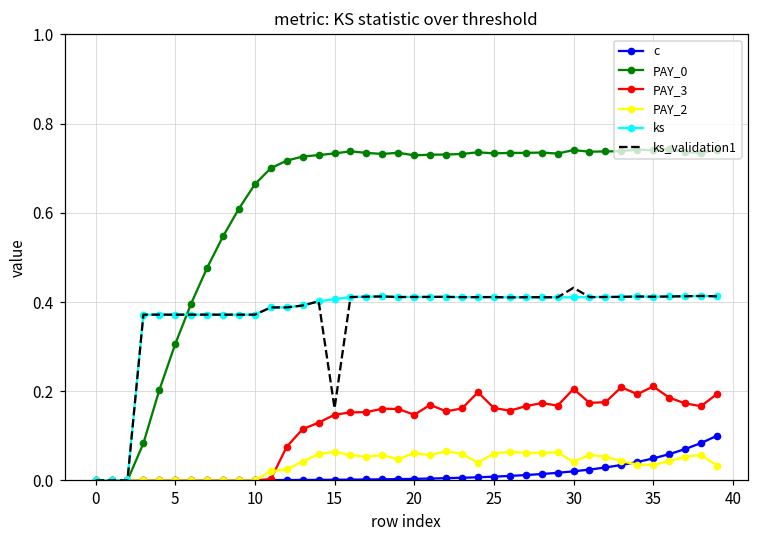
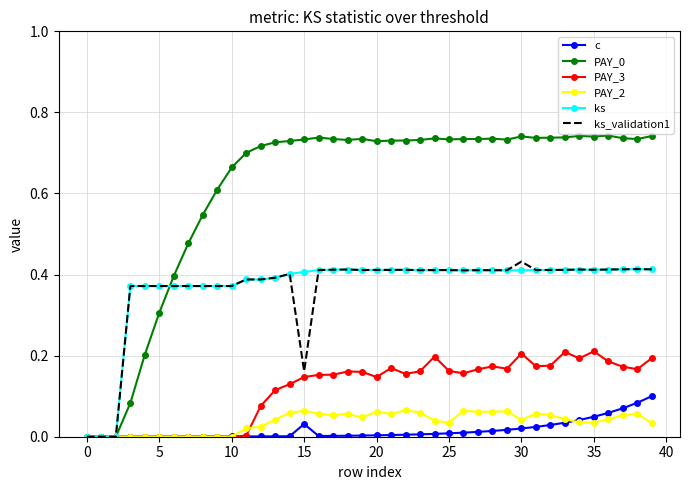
  {
    "c": {
-     "15": 0.00,
+     "15": 0.03,
      "20": 0.00,
      "25": 0.01,
      "30": 0.02,
      "35": 0.05
    },
    "PAY_0": {
      "5": 0.31,
      "10": 0.66,
      "15": 0.73,
      "20": 0.73,
      "25": 0.73,
      "30": 0.74,
      "35": 0.74
    },
    "PAY_3": {
      "15": 0.15,
      "20": 0.15,
      "25": 0.16,
      "30": 0.21,
      "35": 0.21
    },
    "PAY_2": {
      "15": 0.06,
      "20": 0.06,
-     "25": 0.06,
+     "25": 0.03,
      "30": 0.04,
      "35": 0.03
    },
    "ks": {
      "15": 0.41,
      "30": 0.41
    },
    "ks_validation1": {
      "15": 0.16,
      "30": 0.43
    }
  }
